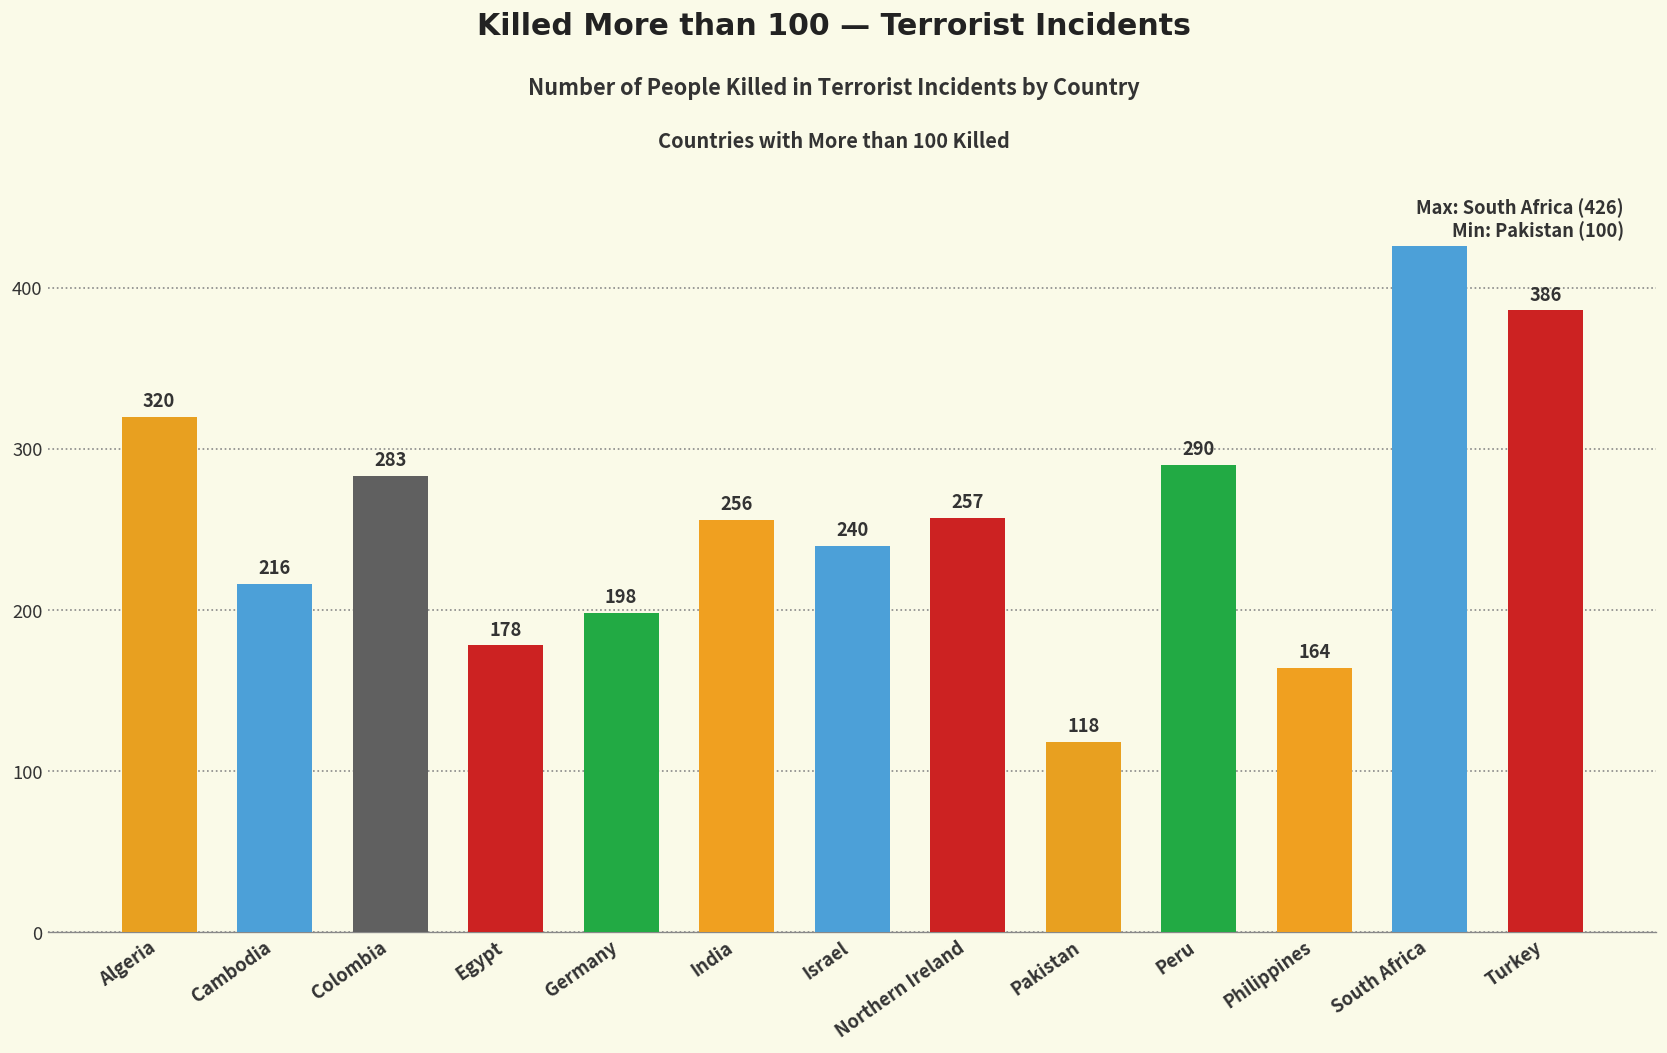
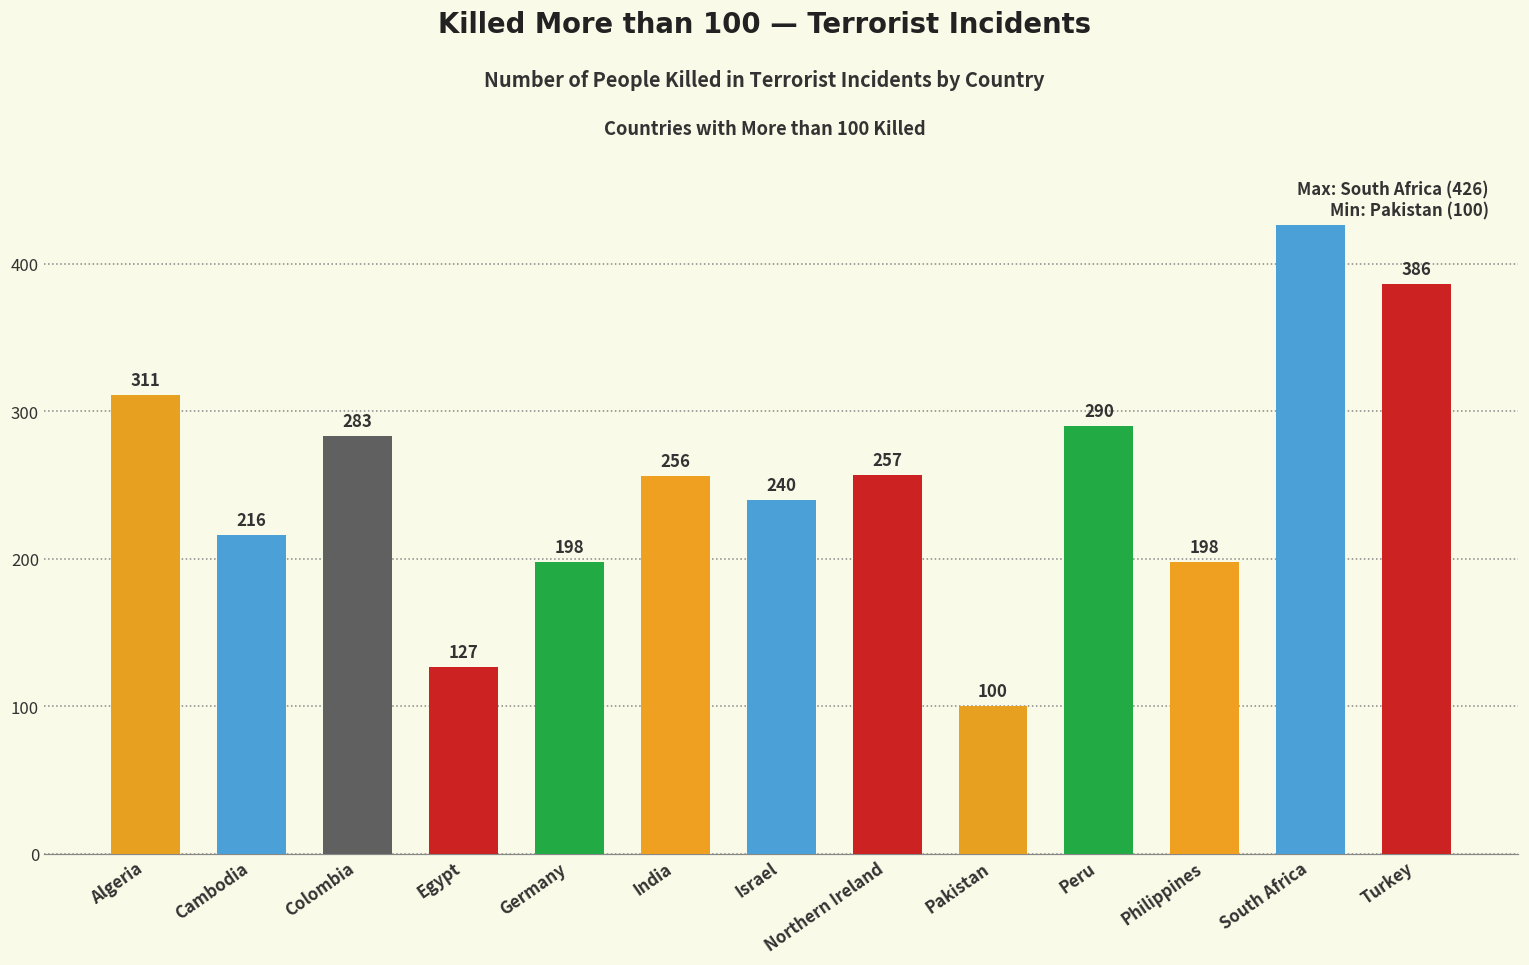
  {
-   "Algeria": 320,
+   "Algeria": 311,
    "Cambodia": 216,
    "Colombia": 283,
-   "Egypt": 178,
+   "Egypt": 127,
    "Germany": 198,
    "India": 256,
    "Israel": 240,
    "Northern Ireland": 257,
-   "Pakistan": 118,
+   "Pakistan": 100,
    "Peru": 290,
-   "Philippines": 164,
+   "Philippines": 198,
    "Turkey": 386
  }
